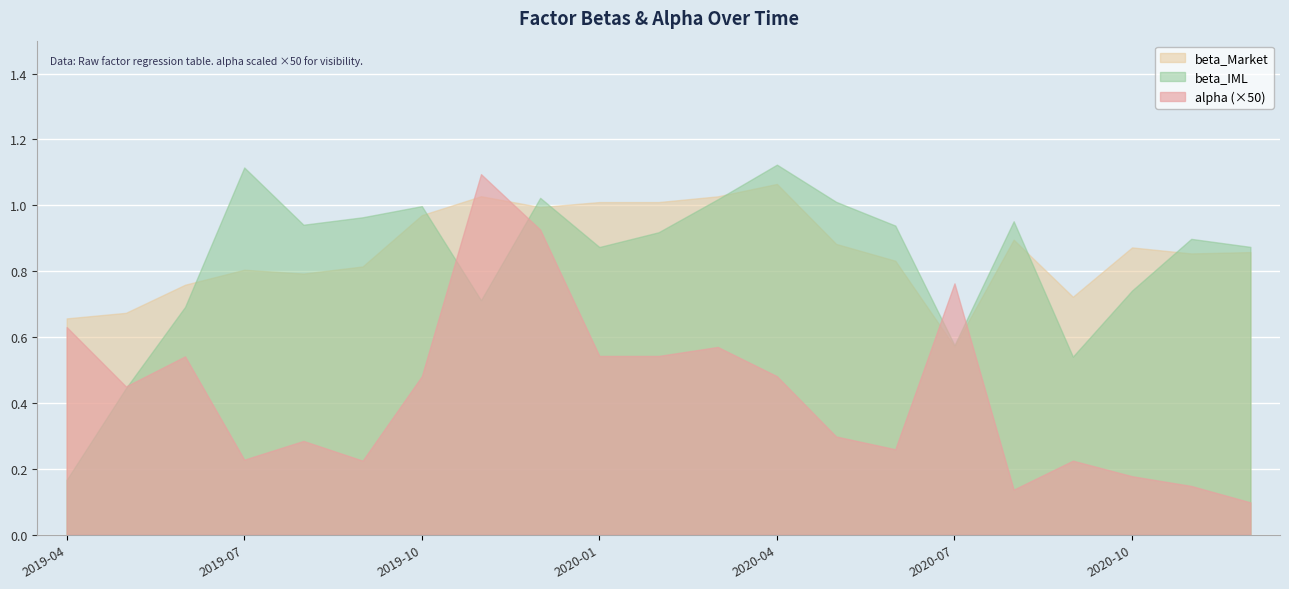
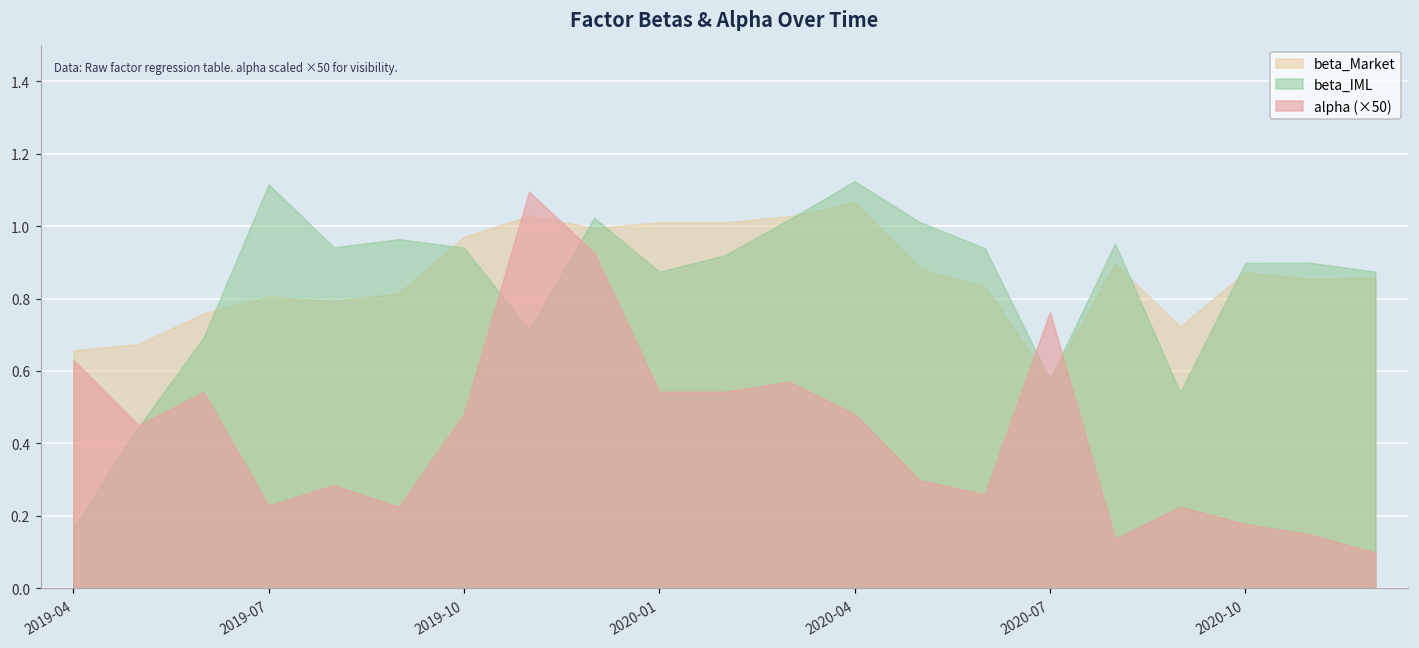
  {
    "beta_IML": {
      "2019-04": 0.17,
      "2019-07": 1.12,
-     "2019-10": 1.00,
+     "2019-10": 0.94,
      "2020-01": 0.87,
      "2020-04": 1.12,
-     "2020-10": 0.74
+     "2020-10": 0.90
    }
  }
